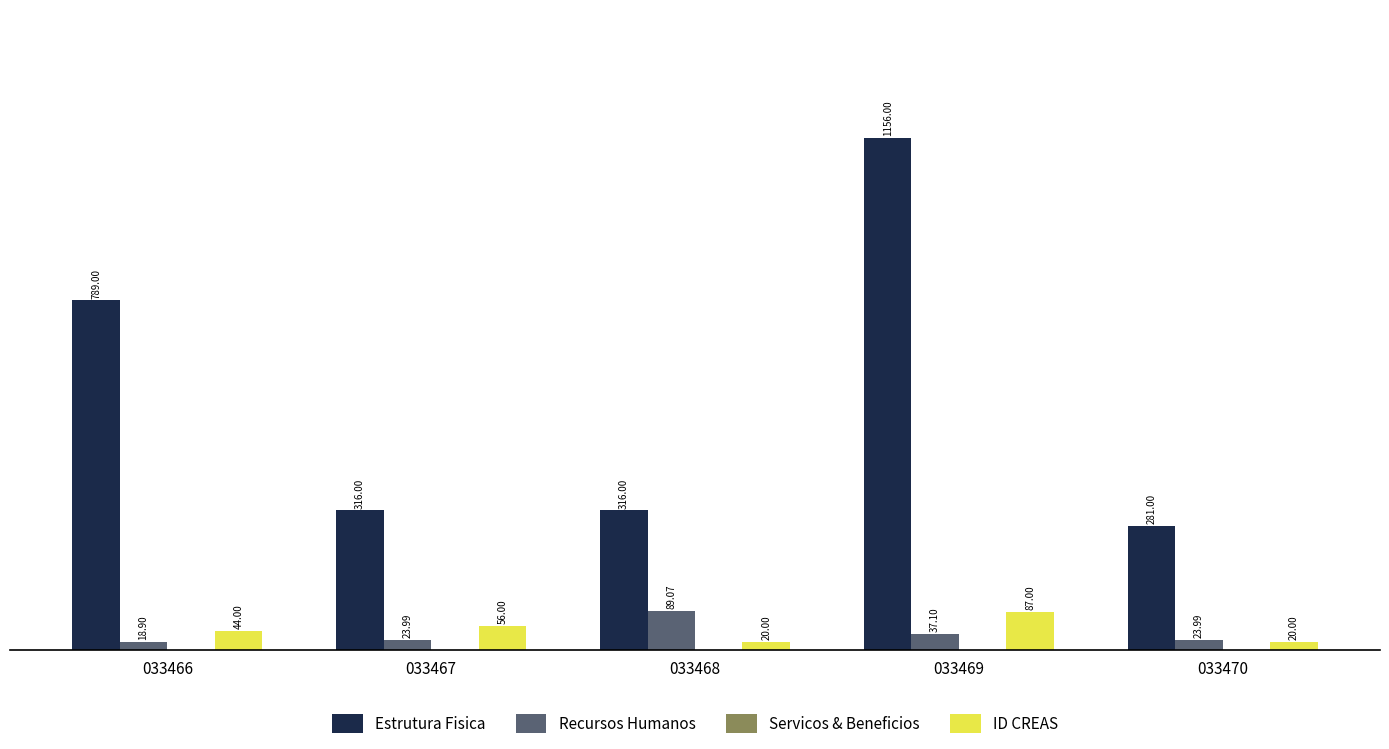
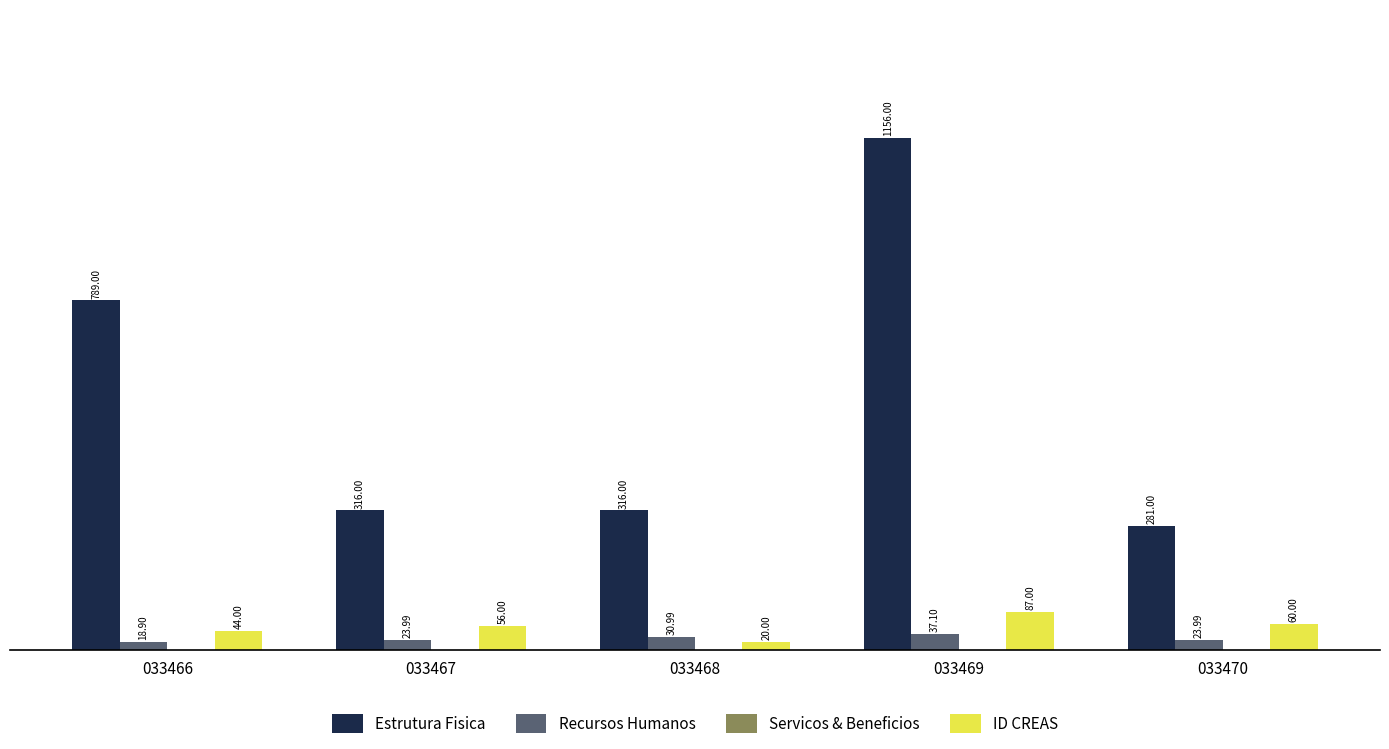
  {
    "Estrutura Fisica": {
      "033466": 789.00,
      "033467": 316.00,
      "033468": 316.00,
      "033469": 1156.00,
      "033470": 281.00
    },
    "Recursos Humanos": {
      "033466": 18.90,
      "033467": 23.99,
-     "033468": 89.07,
+     "033468": 30.99,
      "033469": 37.10,
      "033470": 23.99
    },
    "ID CREAS": {
      "033466": 44.00,
      "033467": 56.00,
      "033468": 20.00,
      "033469": 87.00,
-     "033470": 20.00
+     "033470": 60.00
    }
  }
